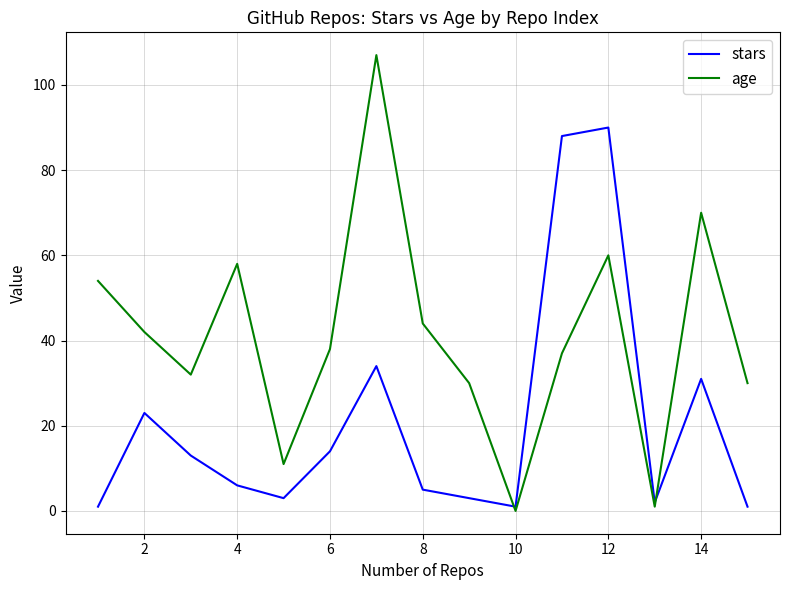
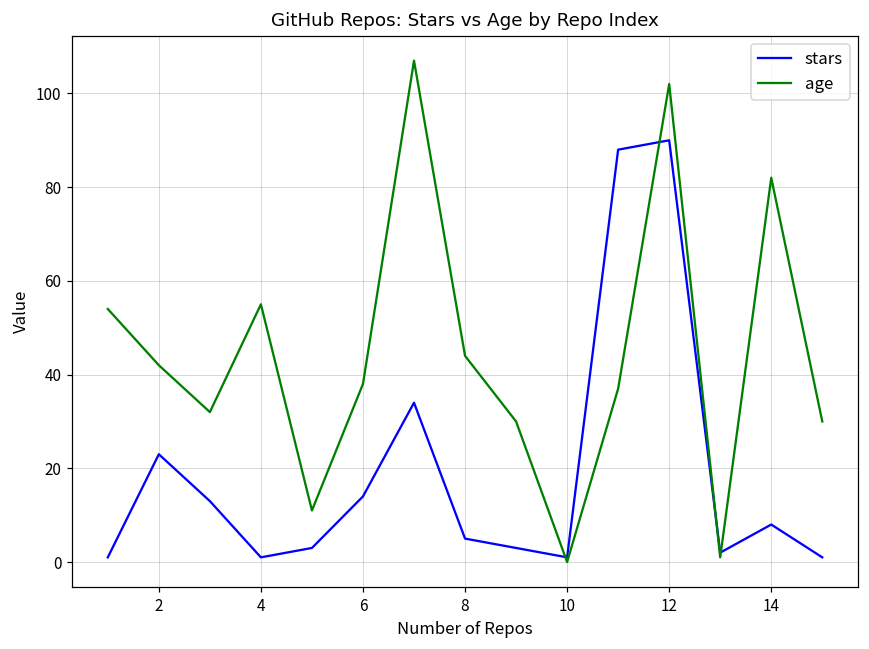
  {
    "stars": {
      "2": 23,
-     "4": 6,
+     "4": 1,
      "6": 14,
      "8": 5,
      "10": 1,
      "12": 90,
-     "14": 31
+     "14": 8
    },
    "age": {
      "2": 42,
-     "4": 58,
+     "4": 55,
      "6": 38,
      "8": 44,
      "10": 0,
-     "12": 60,
-     "14": 70
+     "12": 102,
+     "14": 82
    }
  }
